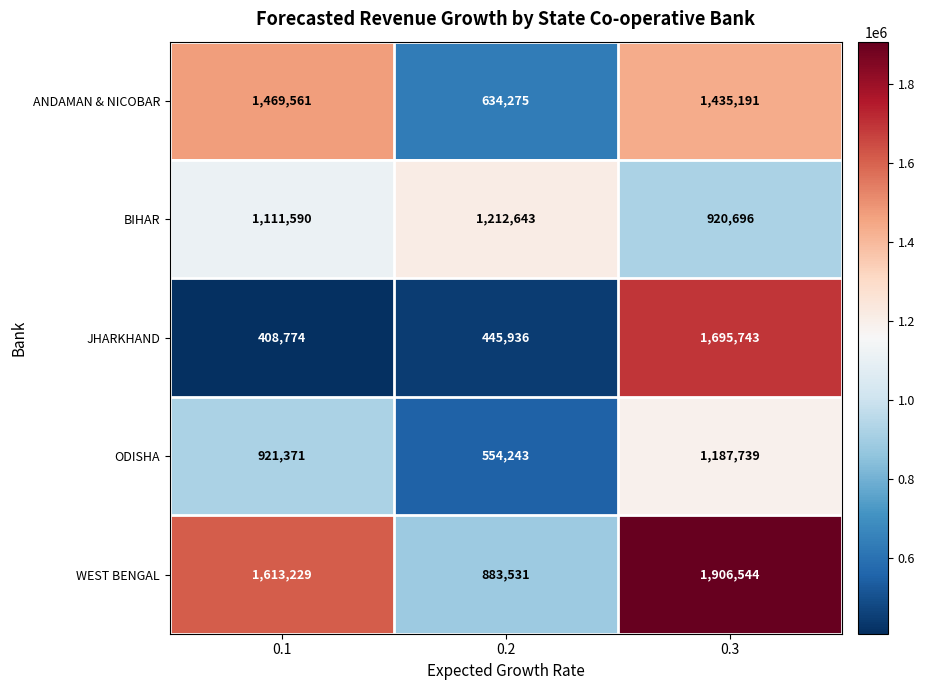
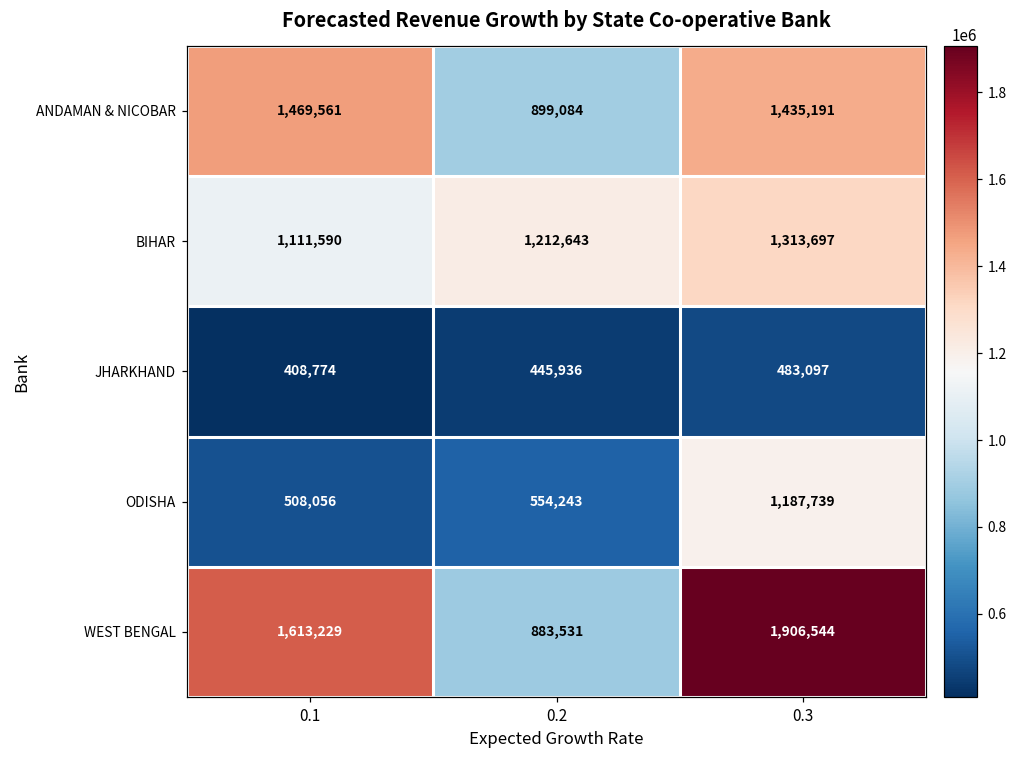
  {
    "ANDAMAN & NICOBAR": {
      "0.1": "1,469,561",
-     "0.2": "634,275",
+     "0.2": "899,084",
      "0.3": "1,435,191"
    },
    "BIHAR": {
      "0.1": "1,111,590",
      "0.2": "1,212,643",
-     "0.3": "920,696"
+     "0.3": "1,313,697"
    },
    "JHARKHAND": {
      "0.1": "408,774",
      "0.2": "445,936",
-     "0.3": "1,695,743"
+     "0.3": "483,097"
    },
    "ODISHA": {
-     "0.1": "921,371",
+     "0.1": "508,056",
      "0.2": "554,243",
      "0.3": "1,187,739"
    },
    "WEST BENGAL": {
      "0.1": "1,613,229",
      "0.2": "883,531",
      "0.3": "1,906,544"
    }
  }
